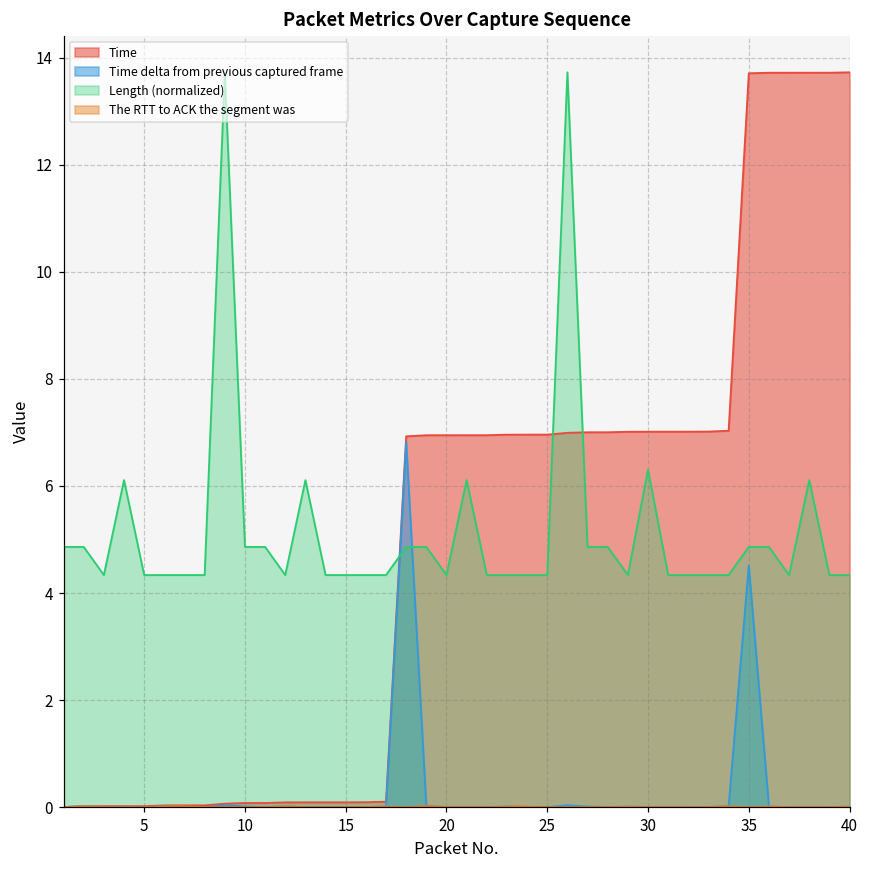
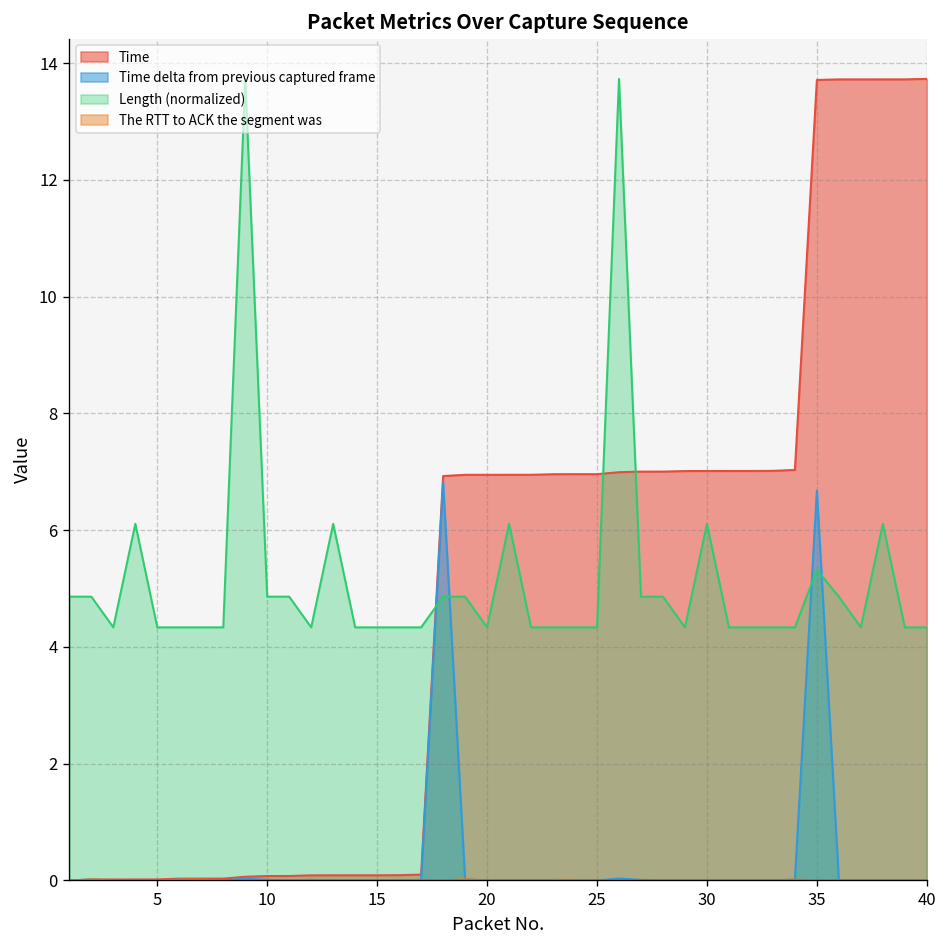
  {
    "Time delta from previous captured frame": {
-     "35": 4.5
+     "35": 6.7
    },
    "Length (normalized)": {
      "5": 4.3,
      "10": 4.9,
      "15": 4.3,
      "20": 4.3,
      "25": 4.3,
-     "30": 6.3,
-     "35": 4.9,
+     "30": 6.1,
+     "35": 5.3,
      "40": 4.3
    }
  }
